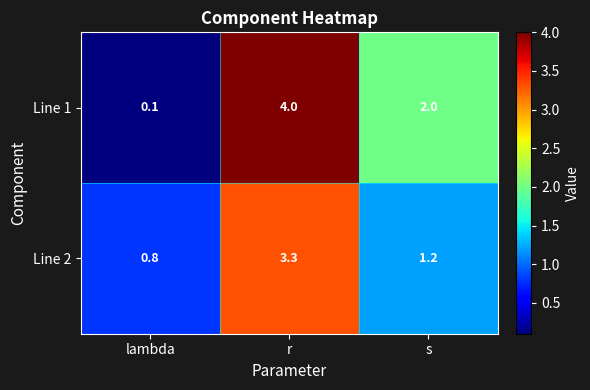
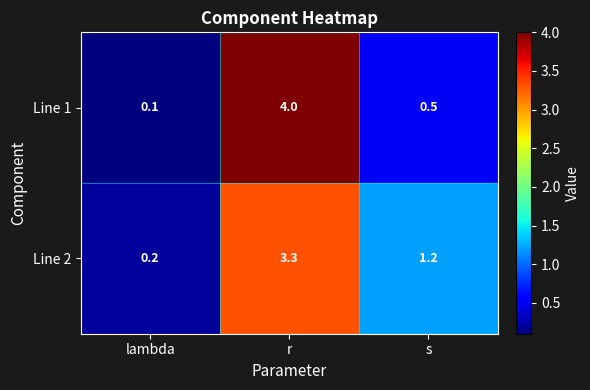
  {
    "Line 1": {
      "lambda": 0.1,
      "r": 4.0,
-     "s": 2.0
+     "s": 0.5
    },
    "Line 2": {
-     "lambda": 0.8,
+     "lambda": 0.2,
      "r": 3.3,
      "s": 1.2
    }
  }
